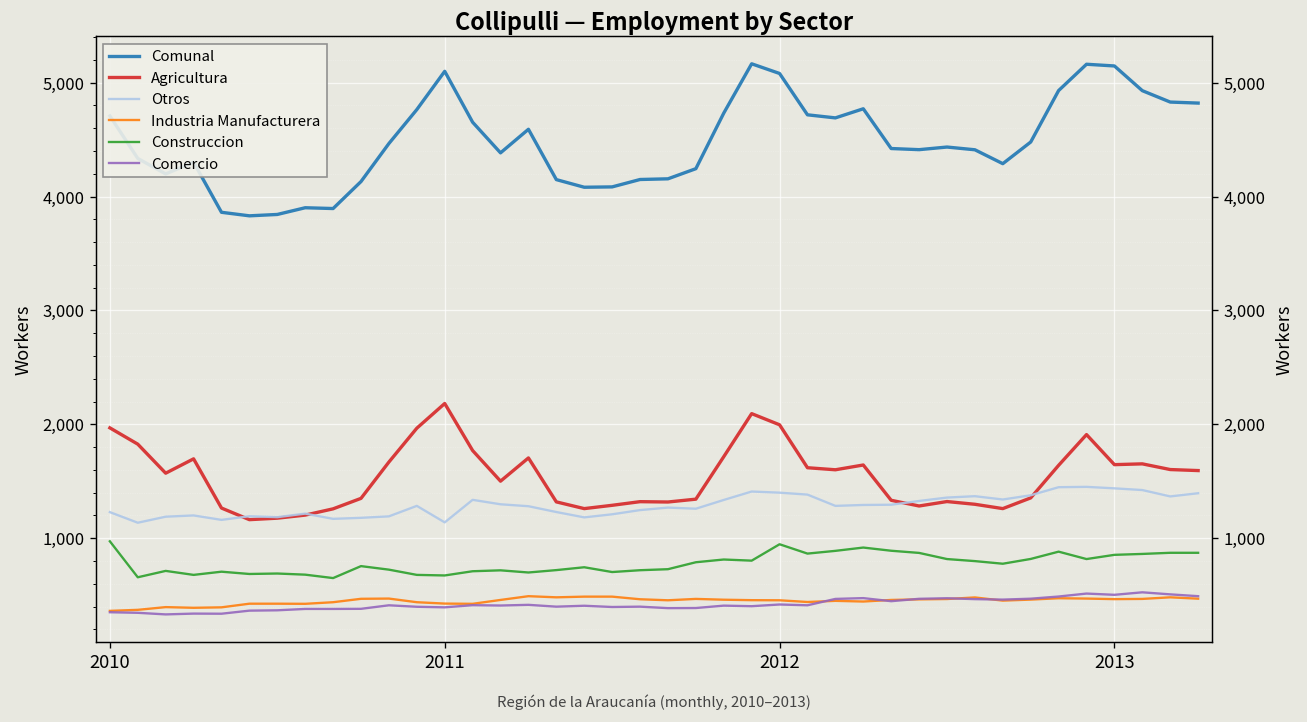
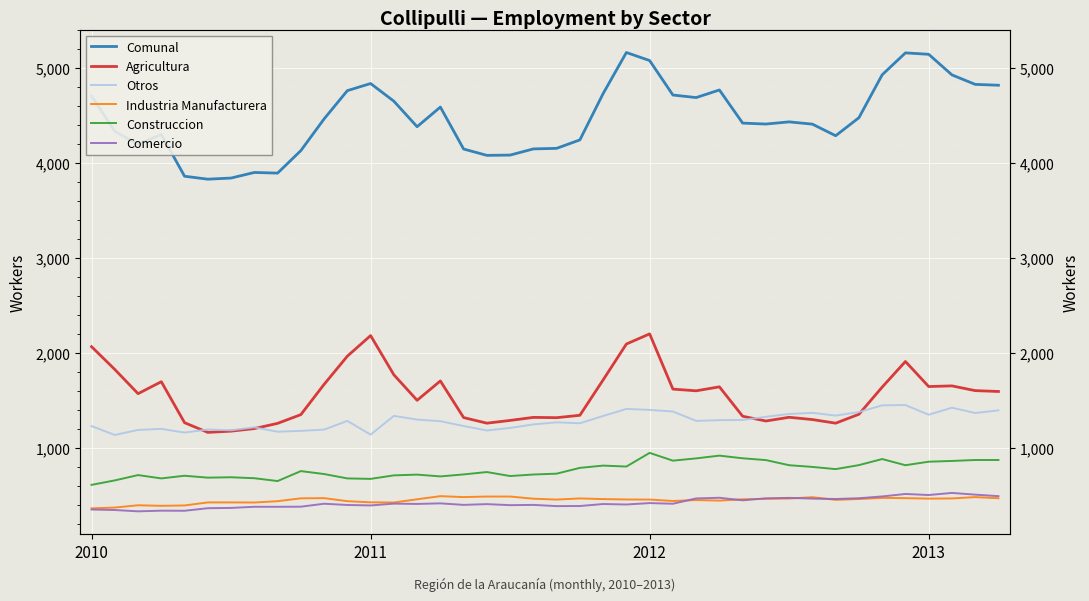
  {
    "Comunal": {
-     "2011": "5,100",
+     "2011": "4,800",
      "2012": "5,100",
      "2013": "5,100"
    },
    "Agricultura": {
-     "2010": "2,000",
+     "2010": "2,100",
      "2011": "2,200",
-     "2012": "2,000",
+     "2012": "2,200",
      "2013": "1,600"
    },
    "Otros": {
      "2010": "1,200",
      "2011": "1,100",
      "2012": "1,400",
-     "2013": "1,400"
+     "2013": "1,300"
    },
    "Industria Manufacturera": {
      "2011": "400",
      "2012": "500",
      "2013": "500"
    },
    "Construccion": {
-     "2010": "1,000",
+     "2010": "600",
      "2011": "700",
      "2012": "900",
      "2013": "900"
    },
    "Comercio": {
      "2011": "400",
      "2012": "400",
      "2013": "500"
    }
  }
